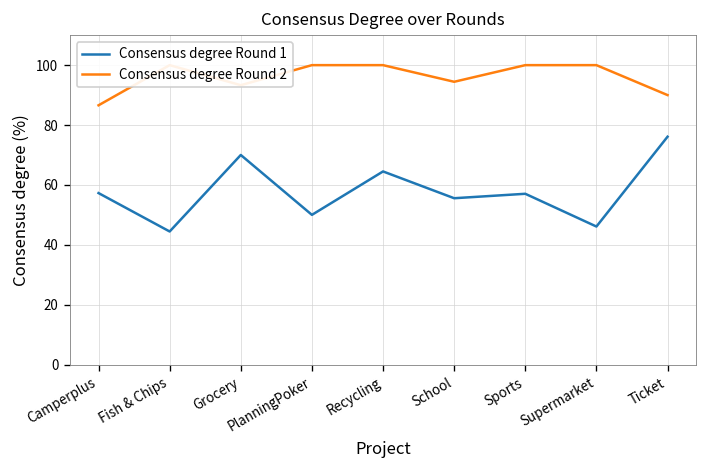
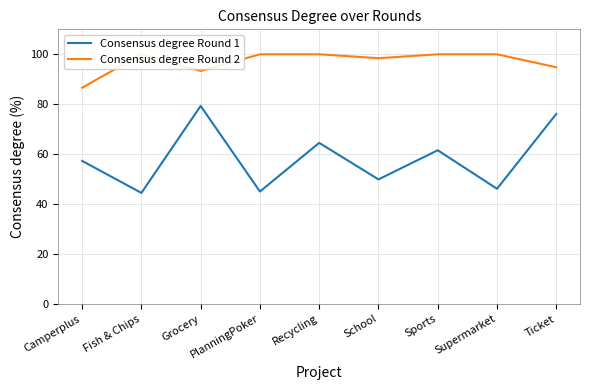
  {
    "Consensus degree Round 1": {
      "Camperplus": 57,
      "Fish & Chips": 44,
-     "Grocery": 70,
-     "PlanningPoker": 50,
+     "Grocery": 79,
+     "PlanningPoker": 45,
      "Recycling": 65,
-     "School": 56,
-     "Sports": 57,
+     "School": 50,
+     "Sports": 62,
      "Supermarket": 46,
      "Ticket": 76
    },
    "Consensus degree Round 2": {
      "Camperplus": 87,
      "Grocery": 93,
      "PlanningPoker": 100,
      "Recycling": 100,
-     "School": 94,
+     "School": 98,
      "Sports": 100,
      "Supermarket": 100,
-     "Ticket": 90
+     "Ticket": 95
    }
  }
